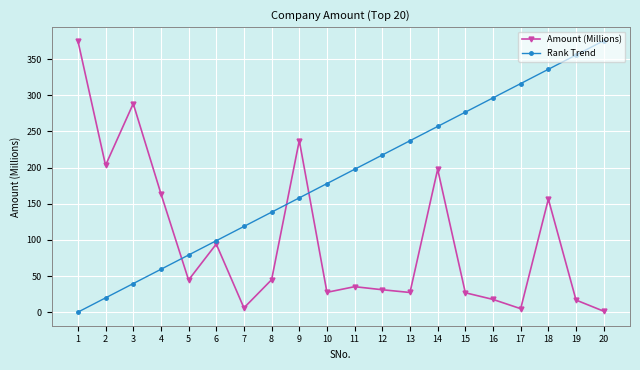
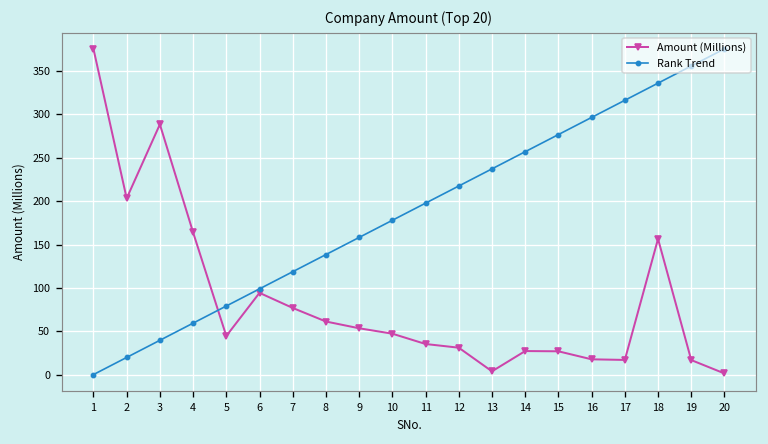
  {
    "Amount (Millions)": {
      "1": 380,
      "2": 200,
      "3": 290,
      "4": 160,
      "5": 40,
      "6": 90,
-     "7": 10,
-     "8": 40,
-     "9": 240,
-     "10": 30,
+     "7": 80,
+     "8": 60,
+     "9": 50,
+     "10": 50,
      "11": 40,
      "12": 30,
-     "13": 30,
-     "14": 200,
+     "13": 0,
+     "14": 30,
      "15": 30,
      "16": 20,
-     "17": 0,
+     "17": 20,
      "18": 160,
      "19": 20,
      "20": 0
    },
    "Rank Trend": {
      "1": 0,
      "2": 20,
      "3": 40,
      "4": 60,
      "5": 80,
      "6": 100,
      "7": 120,
      "8": 140,
      "9": 160,
      "10": 180,
      "11": 200,
      "12": 220,
      "13": 240,
      "14": 260,
      "15": 280,
      "16": 300,
      "17": 320,
      "18": 340
    }
  }
